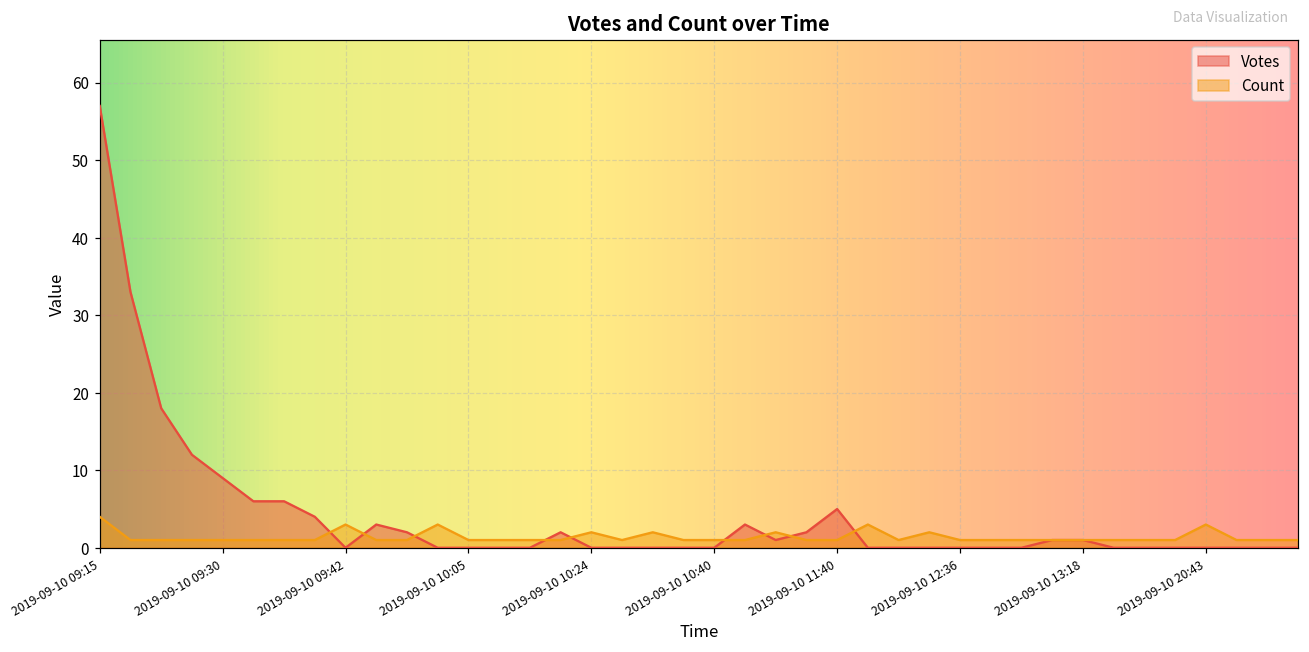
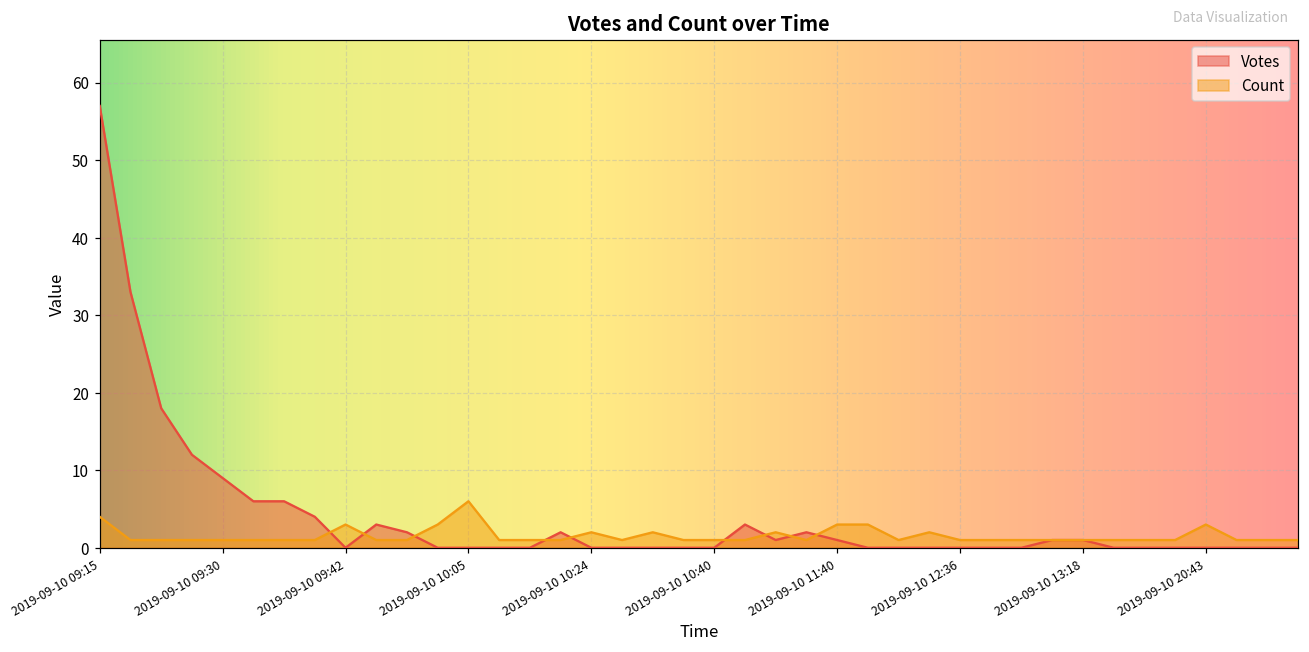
  {
    "Votes": {
      "2019-09-10 09:15": 57,
      "2019-09-10 09:30": 9,
      "2019-09-10 09:42": 0,
      "2019-09-10 10:05": 0,
      "2019-09-10 10:24": 0,
      "2019-09-10 10:40": 0,
-     "2019-09-10 11:40": 5,
+     "2019-09-10 11:40": 1,
      "2019-09-10 20:43": 0
    },
    "Count": {
      "2019-09-10 09:15": 4,
      "2019-09-10 09:30": 1,
      "2019-09-10 09:42": 3,
-     "2019-09-10 10:05": 1,
+     "2019-09-10 10:05": 6,
      "2019-09-10 10:24": 2,
      "2019-09-10 10:40": 1,
-     "2019-09-10 11:40": 1,
+     "2019-09-10 11:40": 3,
      "2019-09-10 20:43": 3
    }
  }
